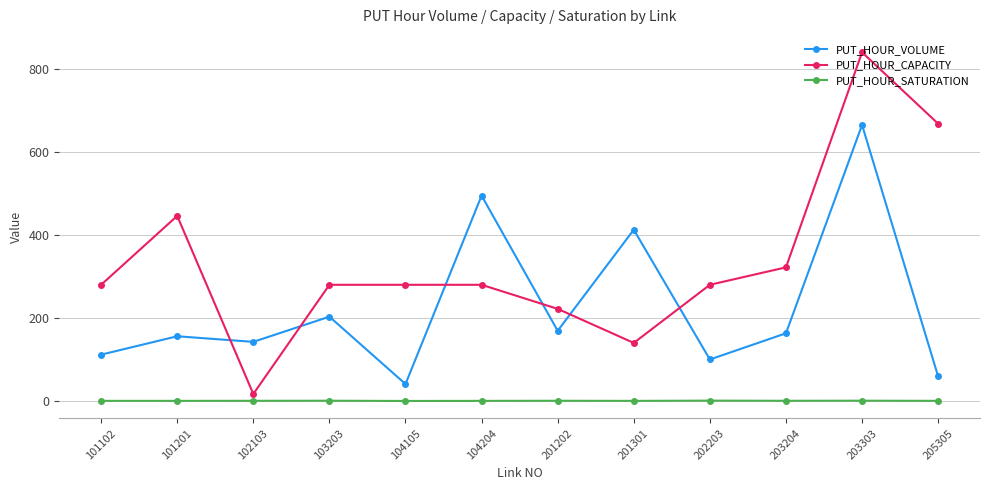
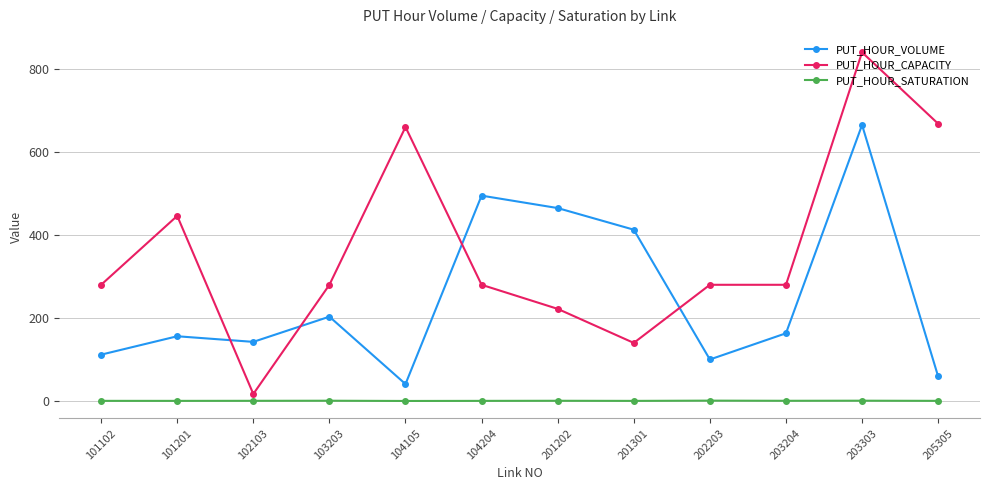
  {
    "PUT_HOUR_VOLUME": {
      "101102": 110,
      "101201": 160,
      "102103": 140,
      "103203": 200,
      "104105": 40,
      "104204": 490,
-     "201202": 170,
+     "201202": 460,
      "201301": 410,
      "202203": 100,
      "203204": 160,
      "203303": 670,
      "205305": 60
    },
    "PUT_HOUR_CAPACITY": {
      "101102": 280,
      "101201": 450,
      "102103": 20,
      "103203": 280,
-     "104105": 280,
+     "104105": 660,
      "104204": 280,
      "201202": 220,
      "201301": 140,
      "202203": 280,
-     "203204": 320,
+     "203204": 280,
      "203303": 840,
      "205305": 670
    },
    "PUT_HOUR_SATURATION": {
      "101102": 0,
      "101201": 0,
      "102103": 0,
      "103203": 0,
      "104105": 0,
      "104204": 0,
      "201202": 0,
      "201301": 0,
      "202203": 0,
      "203204": 0,
      "203303": 0,
      "205305": 0
    }
  }
